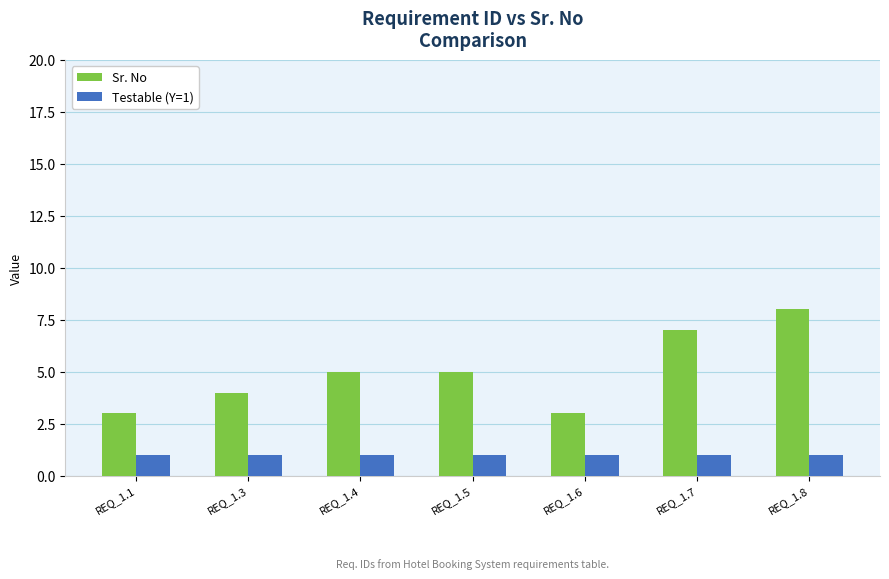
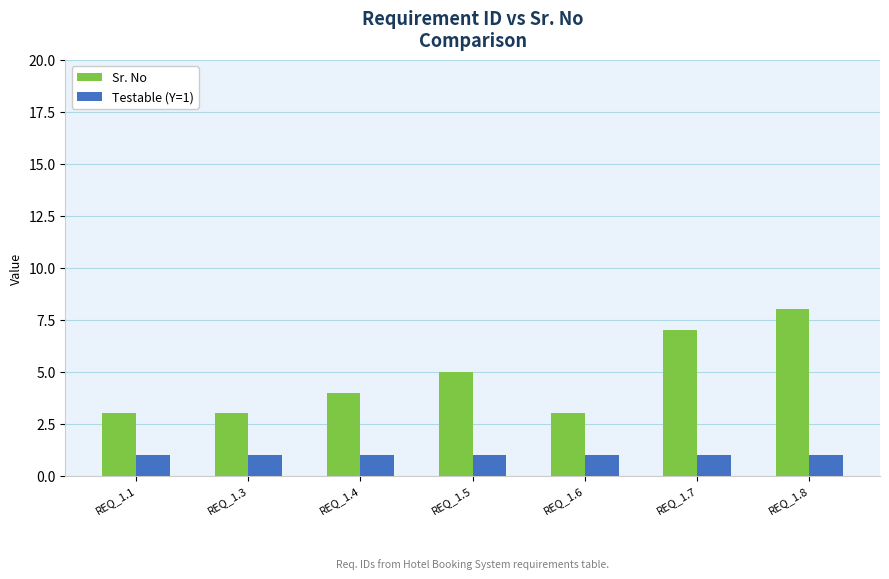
  {
    "Sr. No": {
      "REQ_1.1": 3,
-     "REQ_1.3": 4,
-     "REQ_1.4": 5,
+     "REQ_1.3": 3,
+     "REQ_1.4": 4,
      "REQ_1.5": 5,
      "REQ_1.6": 3,
      "REQ_1.7": 7,
      "REQ_1.8": 8
    },
    "Testable (Y=1)": {
      "REQ_1.1": 1,
      "REQ_1.3": 1,
      "REQ_1.4": 1,
      "REQ_1.5": 1,
      "REQ_1.6": 1,
      "REQ_1.7": 1,
      "REQ_1.8": 1
    }
  }
